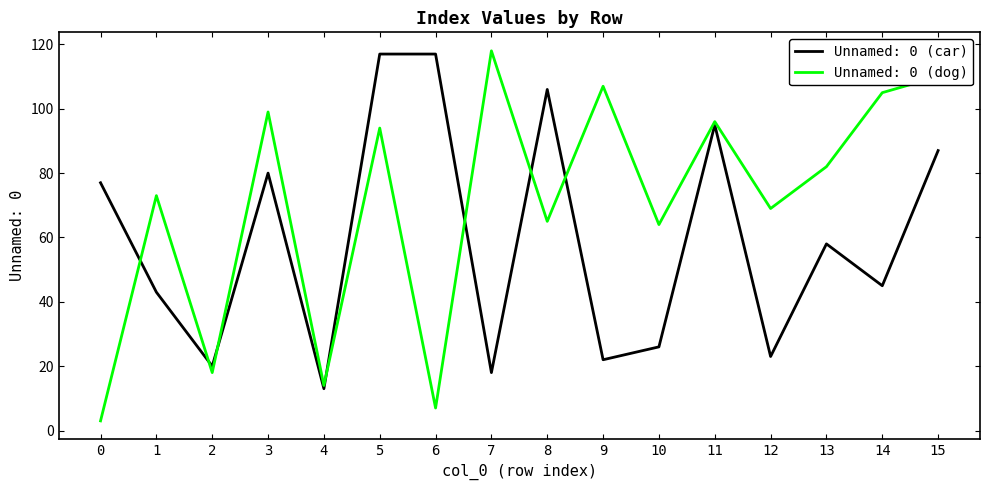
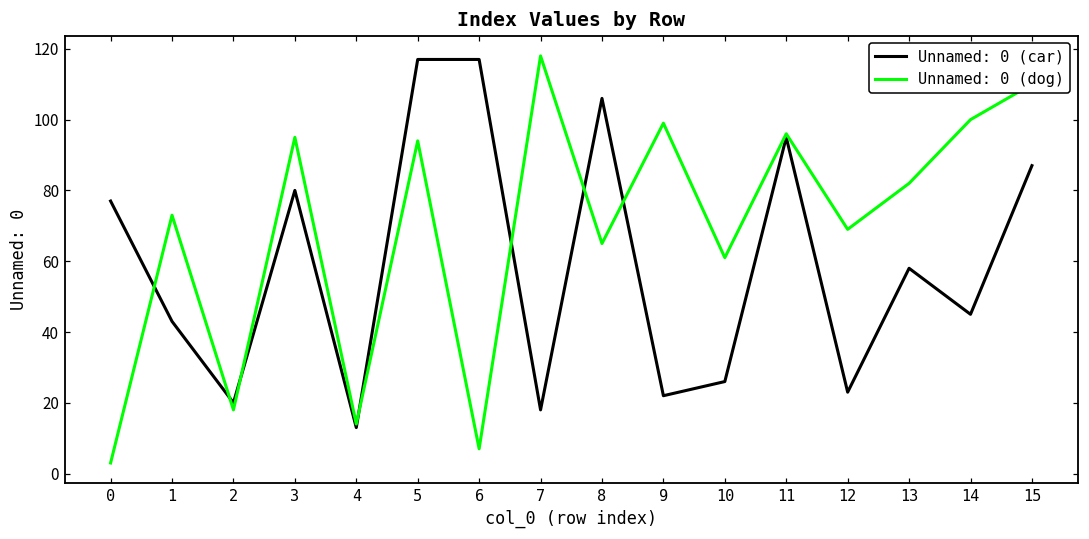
  {
    "Unnamed: 0 (car)": {
      "0": 77,
      "1": 43,
      "2": 20,
      "3": 80,
      "4": 13,
      "5": 117,
      "6": 117,
      "7": 18,
      "8": 106,
      "9": 22,
      "10": 26,
      "11": 95,
      "12": 23,
      "13": 58,
      "14": 45,
      "15": 87
    },
    "Unnamed: 0 (dog)": {
      "0": 3,
      "1": 73,
      "2": 18,
-     "3": 99,
+     "3": 95,
      "4": 14,
      "5": 94,
      "6": 7,
      "7": 118,
      "8": 65,
-     "9": 107,
-     "10": 64,
+     "9": 99,
+     "10": 61,
      "11": 96,
      "12": 69,
      "13": 82,
-     "14": 105
+     "14": 100
    }
  }
